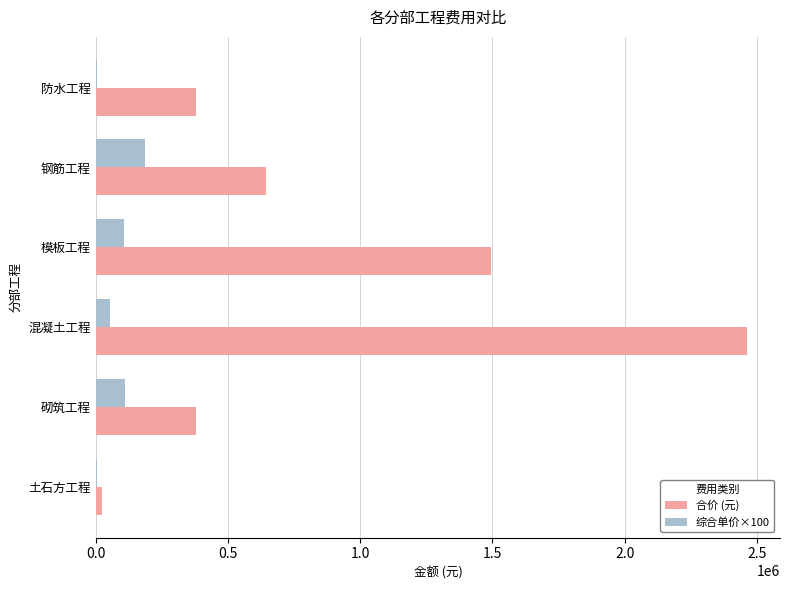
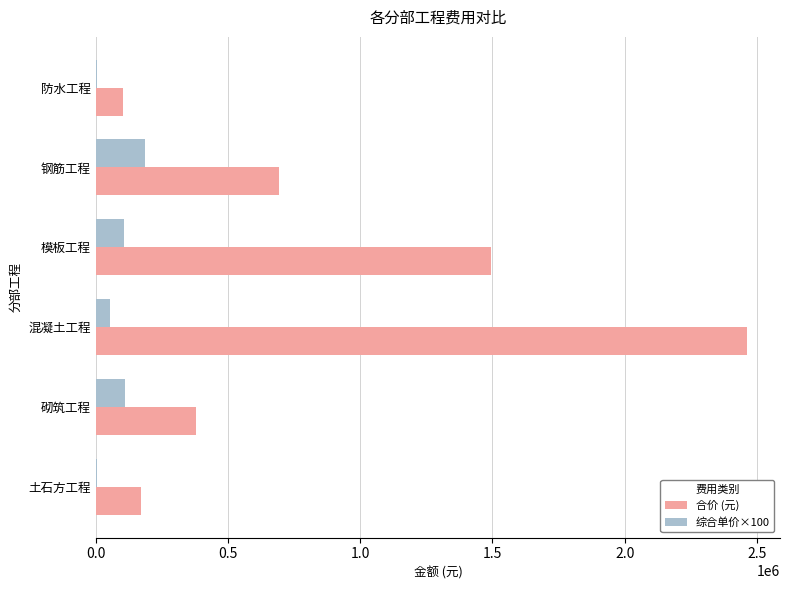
  {
    "合价 (元)": {
-     "防水工程": 380000,
-     "钢筋工程": 640000,
+     "防水工程": 100000,
+     "钢筋工程": 690000,
      "模板工程": 1500000,
      "混凝土工程": 2460000,
      "砌筑工程": 380000,
-     "土石方工程": 20000
+     "土石方工程": 170000
    },
    "综合单价×100": {
      "钢筋工程": 190000,
      "模板工程": 110000,
      "混凝土工程": 50000,
      "砌筑工程": 110000
    }
  }
